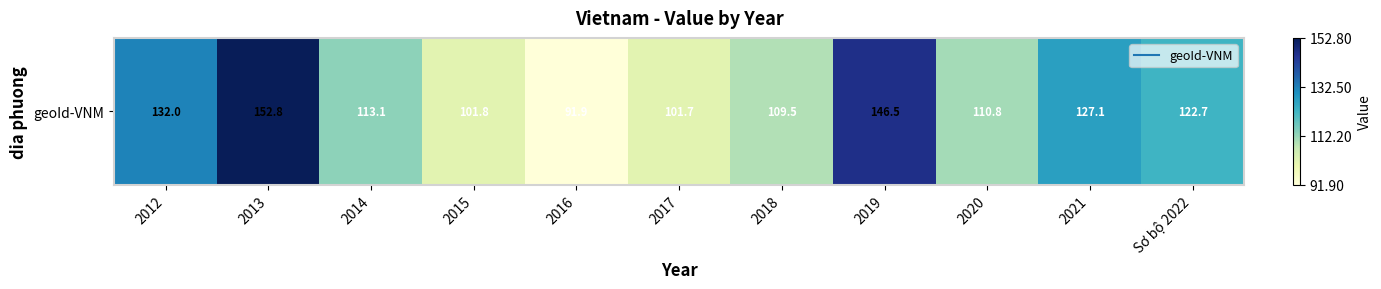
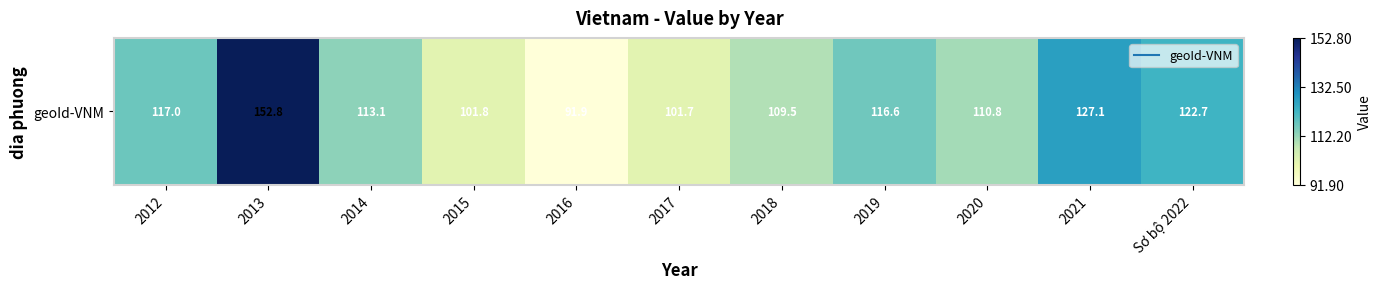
  {
    "geoId-VNM": {
-     "2012": 132.0,
+     "2012": 117.0,
      "2013": 152.8,
      "2014": 113.1,
      "2015": 101.8,
      "2017": 101.7,
      "2018": 109.5,
-     "2019": 146.5,
+     "2019": 116.6,
      "2020": 110.8,
      "2021": 127.1,
      "Sơ bộ 2022": 122.7
    }
  }
